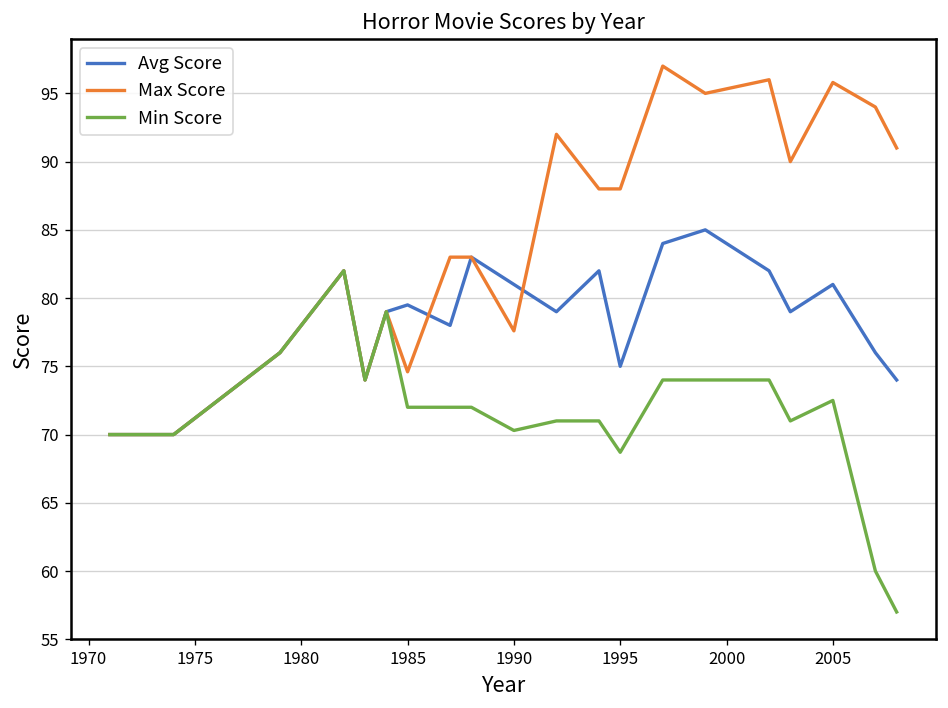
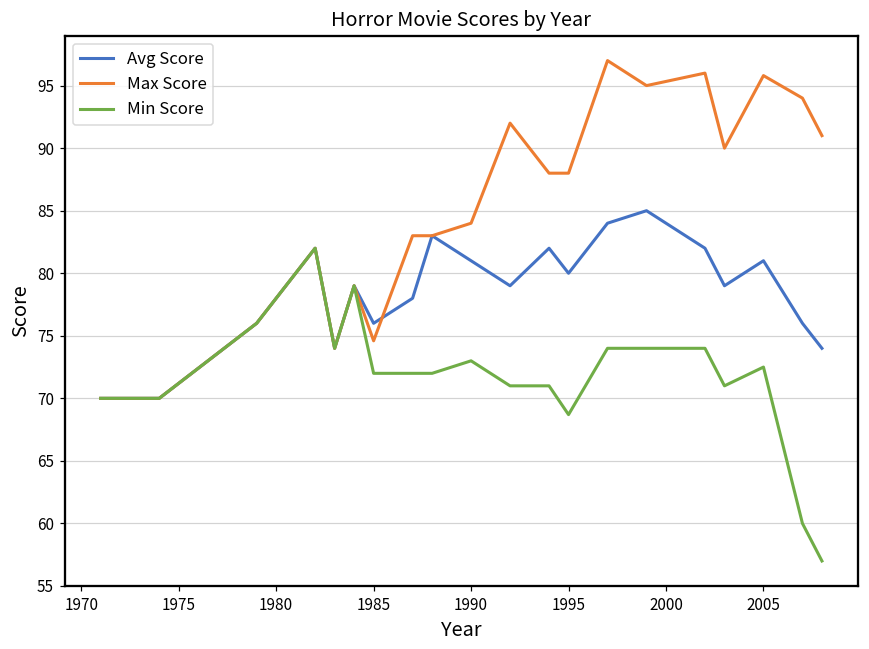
  {
    "Avg Score": {
-     "1985": 79.5,
+     "1985": 76.0,
      "1990": 81.0,
-     "1995": 75,
+     "1995": 80,
      "2005": 81.0
    },
    "Max Score": {
      "1985": 74.6,
-     "1990": 77.6,
+     "1990": 84.0,
      "1995": 88.0,
      "2005": 95.8
    },
    "Min Score": {
      "1985": 72.0,
-     "1990": 70.3,
+     "1990": 73.0,
      "1995": 68.7,
      "2005": 72.5
    }
  }
